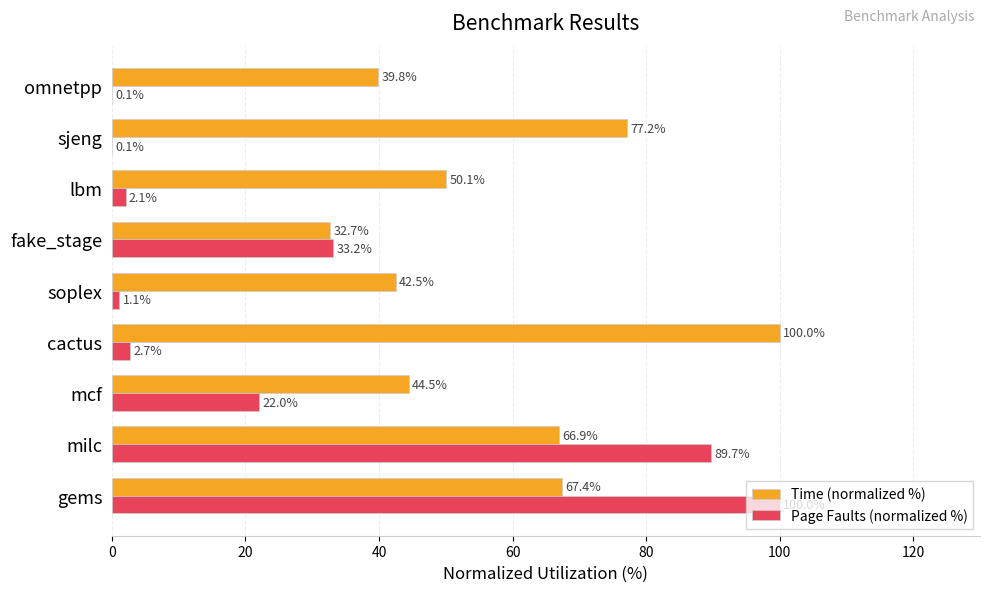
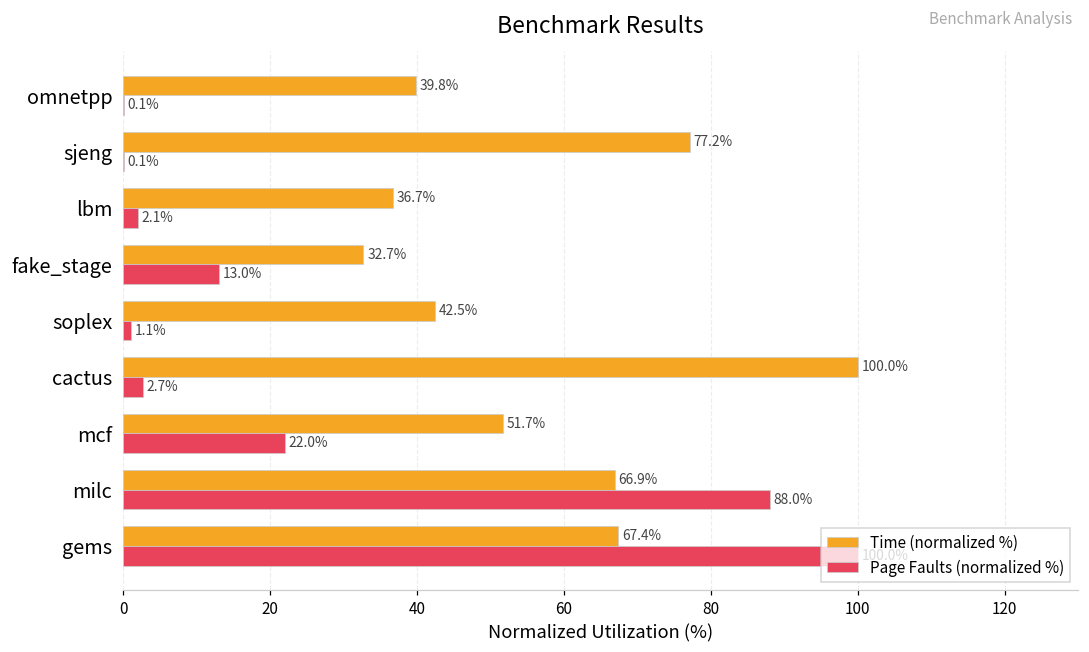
  {
    "Time (normalized %)": {
      "omnetpp": "39.8%",
      "sjeng": "77.2%",
-     "lbm": "50.1%",
+     "lbm": "36.7%",
      "fake_stage": "32.7%",
      "soplex": "42.5%",
      "cactus": "100.0%",
-     "mcf": "44.5%",
+     "mcf": "51.7%",
      "milc": "66.9%",
      "gems": "67.4%"
    },
    "Page Faults (normalized %)": {
      "omnetpp": "0.1%",
      "sjeng": "0.1%",
      "lbm": "2.1%",
-     "fake_stage": "33.2%",
+     "fake_stage": "13.0%",
      "soplex": "1.1%",
      "cactus": "2.7%",
      "mcf": "22.0%",
-     "milc": "89.7%"
+     "milc": "88.0%"
    }
  }
